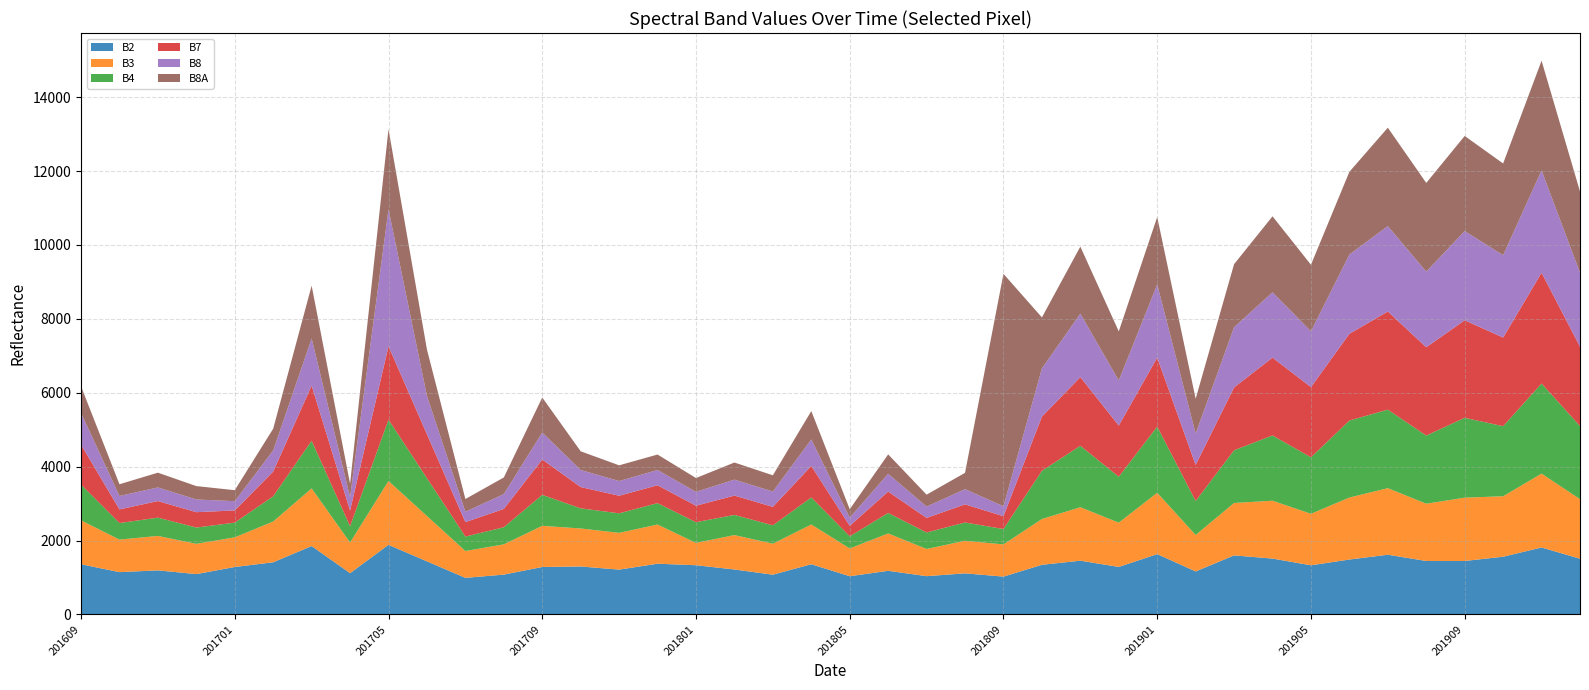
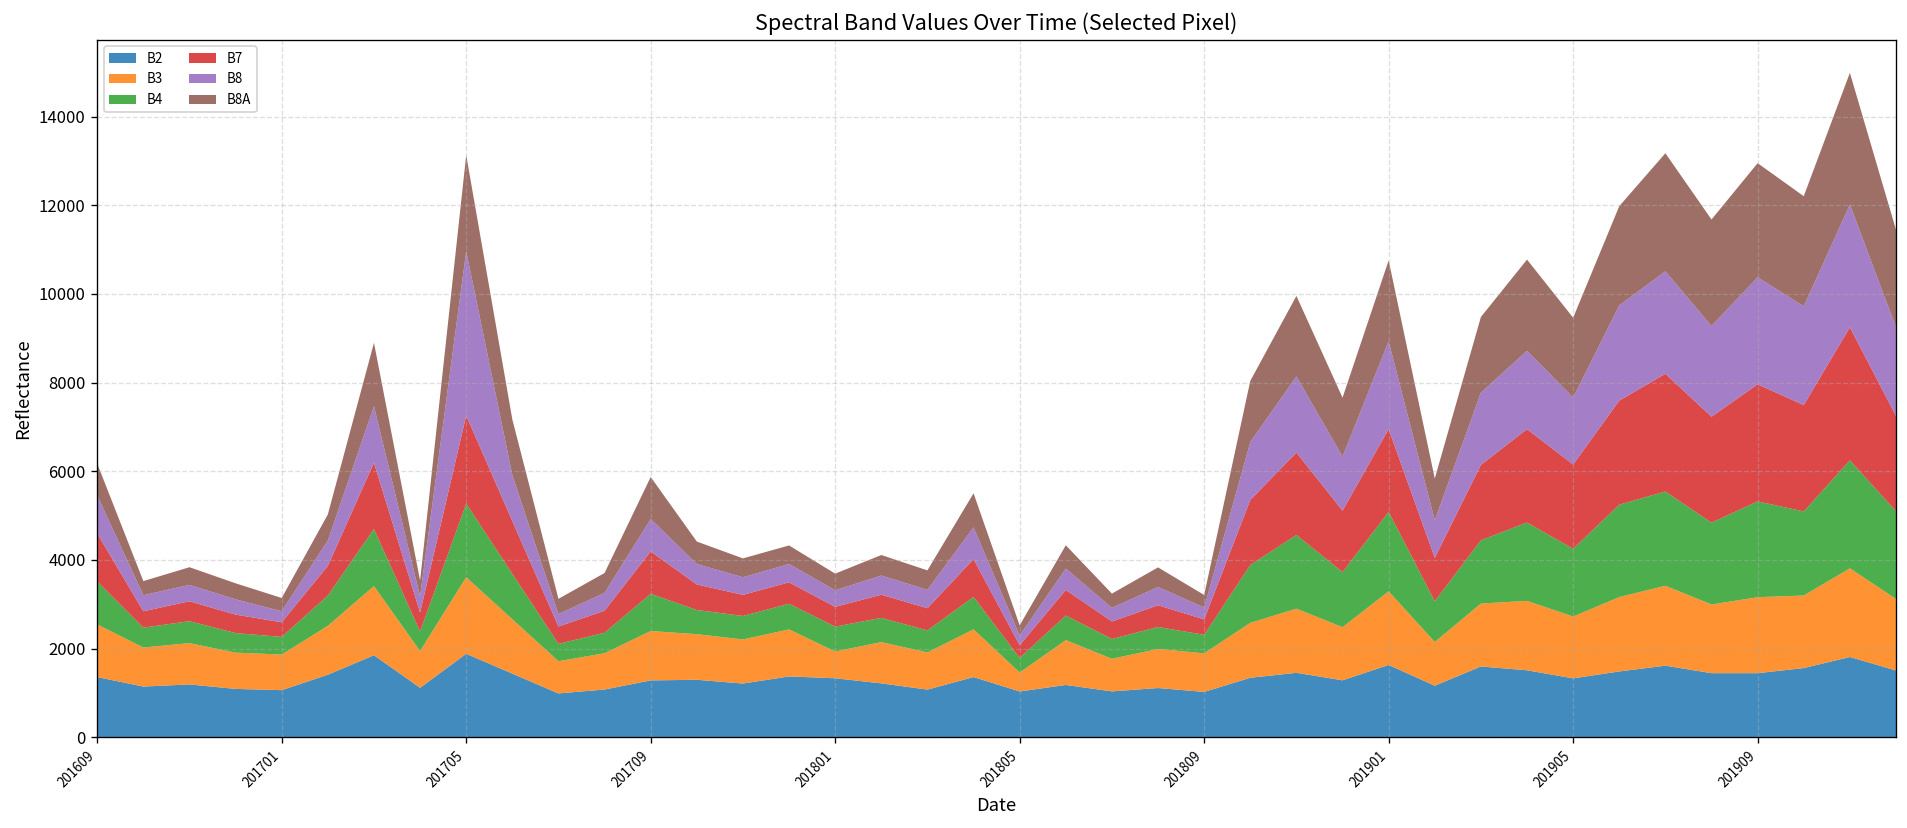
  {
    "B2": {
      "201609": 1400,
-     "201701": 1300,
+     "201701": 1100,
      "201705": 1900,
      "201709": 1300,
      "201801": 1300,
      "201805": 1000,
      "201809": 1000,
      "201901": 1600,
      "201905": 1300,
      "201909": 1400
    },
    "B3": {
      "201609": 1200,
      "201701": 800,
      "201705": 1700,
      "201709": 1100,
      "201801": 600,
-     "201805": 800,
+     "201805": 400,
      "201809": 900,
      "201901": 1700,
      "201905": 1400,
      "201909": 1700
    },
    "B4": {
      "201609": 1000,
      "201701": 400,
      "201705": 1700,
      "201709": 800,
      "201801": 600,
      "201805": 300,
      "201809": 400,
      "201901": 1800,
      "201905": 1500,
      "201909": 2200
    },
    "B7": {
      "201609": 1100,
      "201701": 300,
      "201705": 2000,
      "201709": 1000,
      "201801": 400,
      "201805": 300,
      "201809": 300,
      "201901": 1900,
      "201905": 1900,
      "201909": 2600
    },
    "B8": {
      "201609": 900,
      "201701": 300,
      "201705": 3700,
      "201709": 700,
      "201801": 400,
      "201805": 200,
      "201809": 300,
      "201901": 2000,
      "201905": 1500,
      "201909": 2400
    },
    "B8A": {
      "201609": 700,
      "201701": 300,
      "201705": 2200,
      "201709": 900,
      "201801": 400,
      "201805": 200,
-     "201809": 6300,
+     "201809": 300,
      "201901": 1800,
      "201905": 1800,
      "201909": 2600
    }
  }
